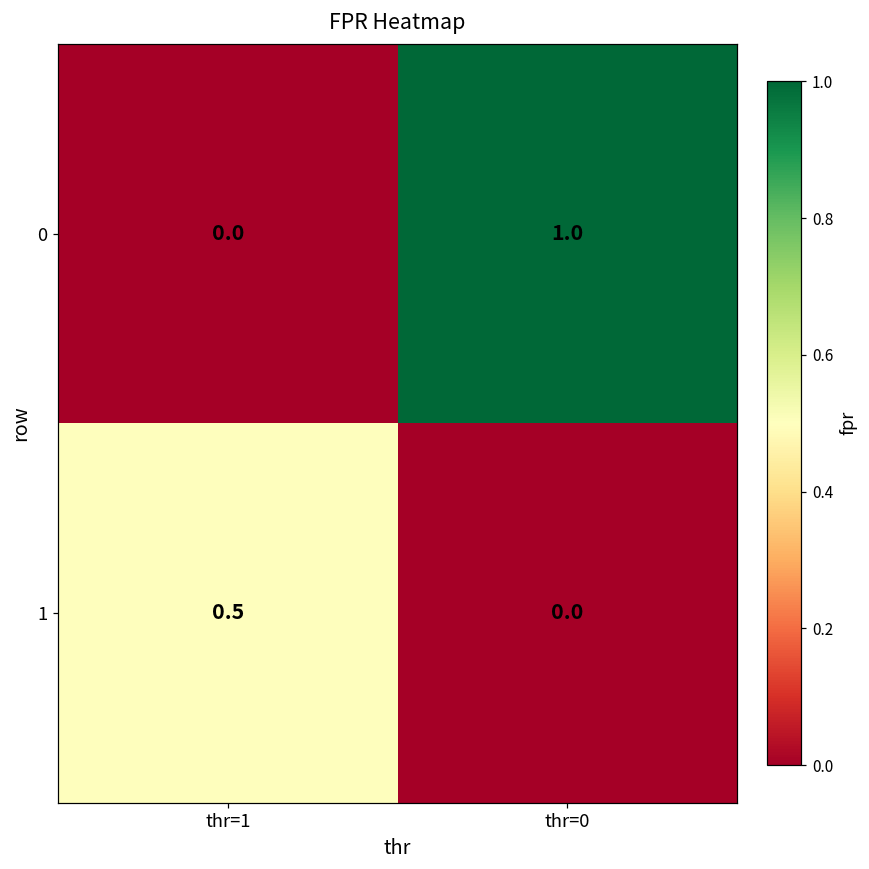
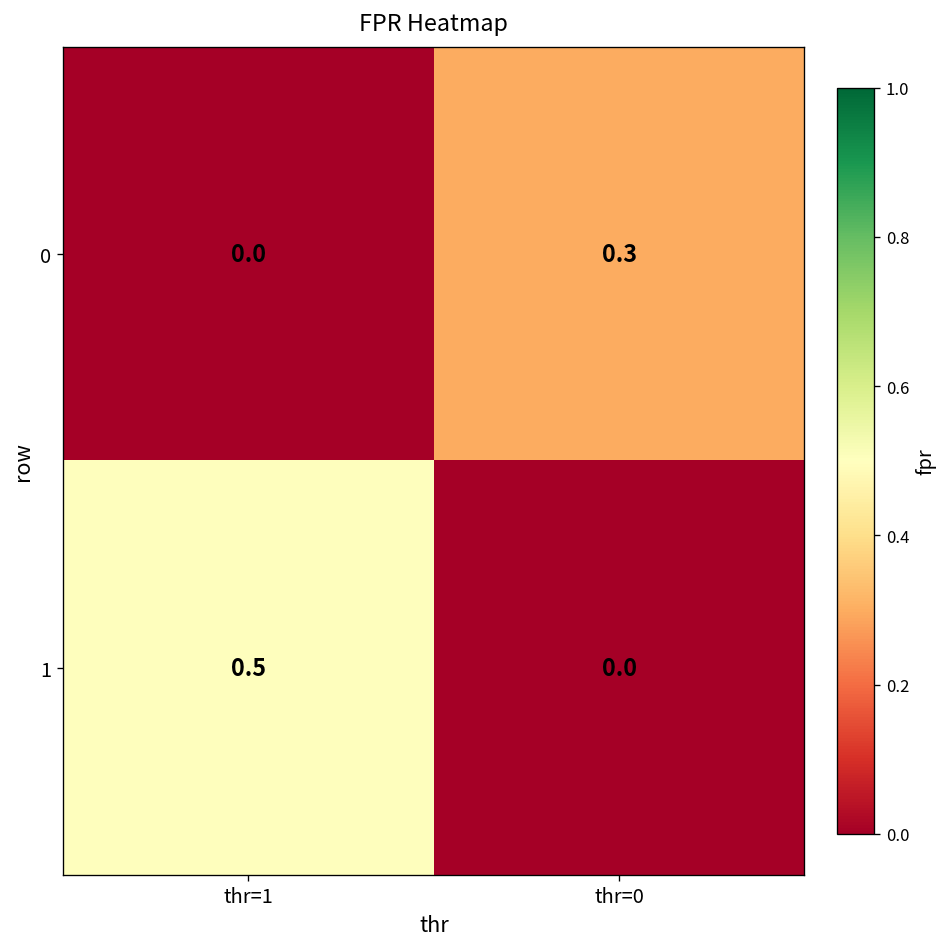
  {
    "0": {
      "thr=1": 0.0,
-     "thr=0": 1.0
+     "thr=0": 0.3
    },
    "1": {
      "thr=1": 0.5,
      "thr=0": 0.0
    }
  }
